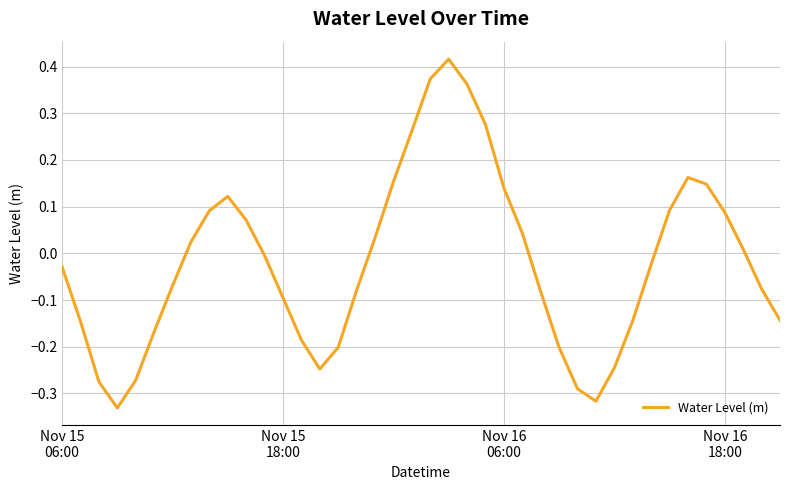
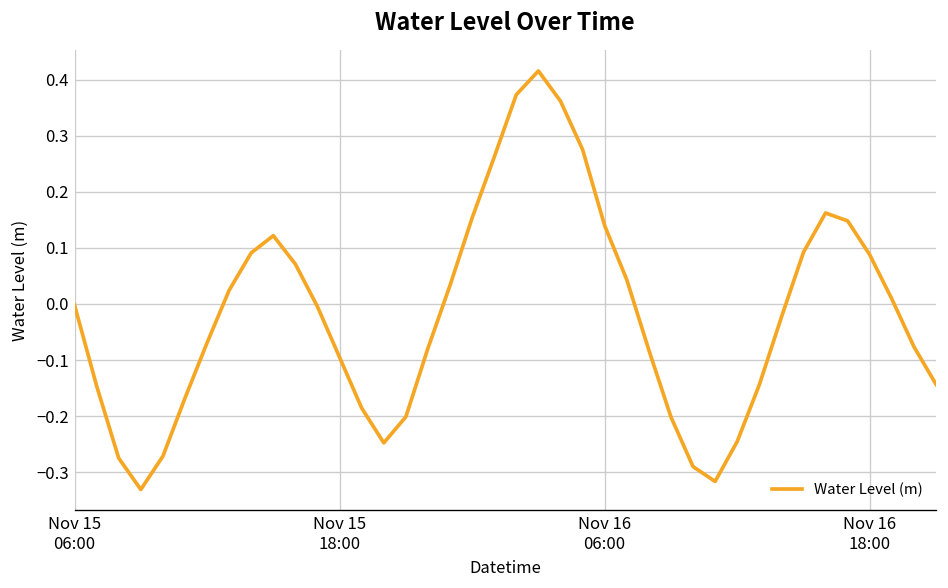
  {
-   "Nov 15 06:00": -0.03,
+   "Nov 15 06:00": 0.00,
    "Nov 15 18:00": -0.10,
    "Nov 16 06:00": 0.14,
    "Nov 16 18:00": 0.09
  }
